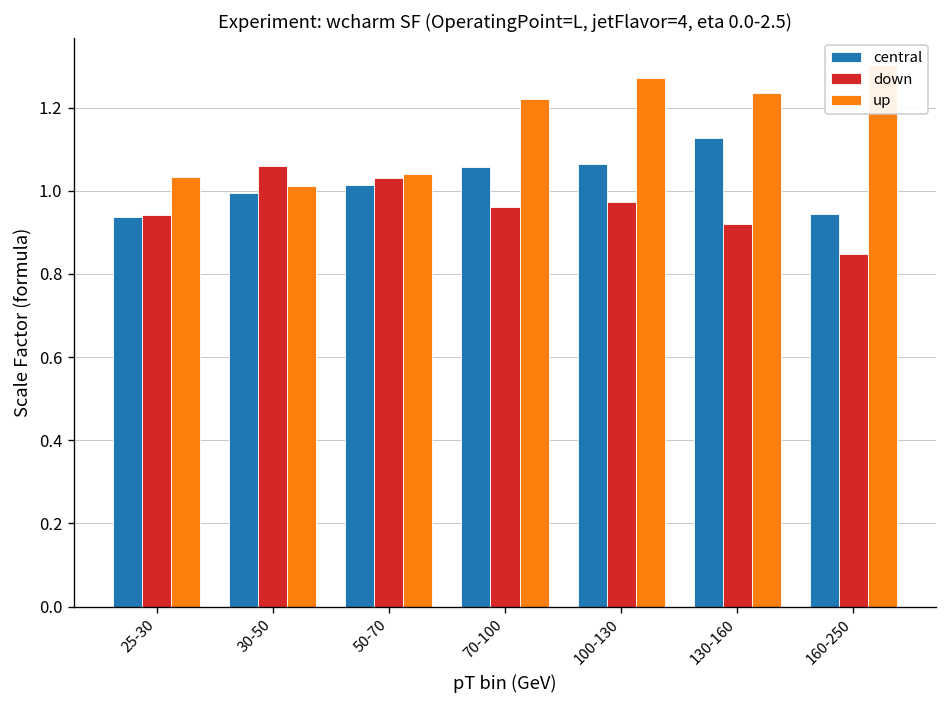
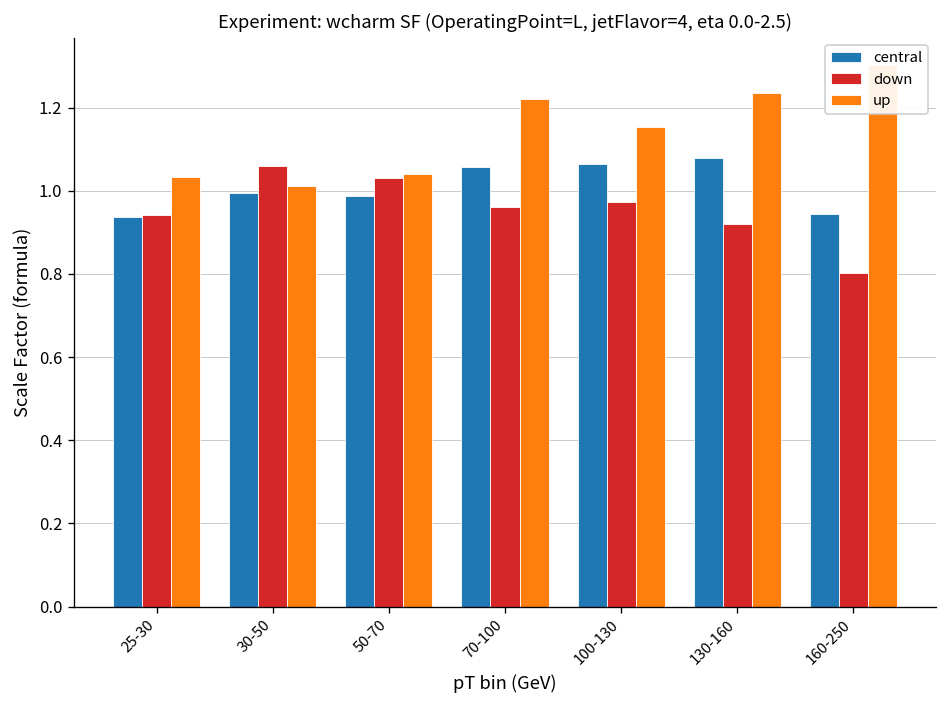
  {
    "central": {
      "25-30": 0.94,
      "30-50": 1.00,
-     "50-70": 1.01,
+     "50-70": 0.99,
      "70-100": 1.06,
      "100-130": 1.06,
-     "130-160": 1.13,
+     "130-160": 1.08,
      "160-250": 0.94
    },
    "down": {
      "25-30": 0.94,
      "30-50": 1.06,
      "50-70": 1.03,
      "70-100": 0.96,
      "100-130": 0.97,
      "130-160": 0.92,
-     "160-250": 0.85
+     "160-250": 0.80
    },
    "up": {
      "25-30": 1.03,
      "30-50": 1.01,
      "50-70": 1.04,
      "70-100": 1.22,
-     "100-130": 1.27,
+     "100-130": 1.15,
      "130-160": 1.24
    }
  }
